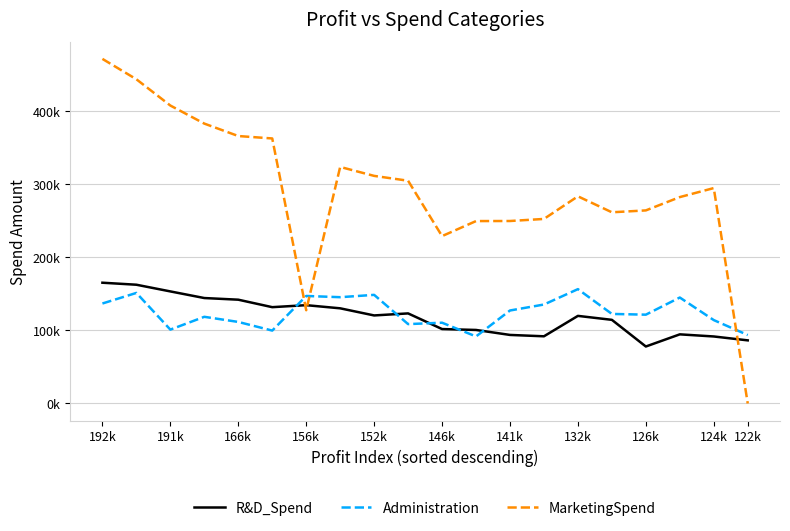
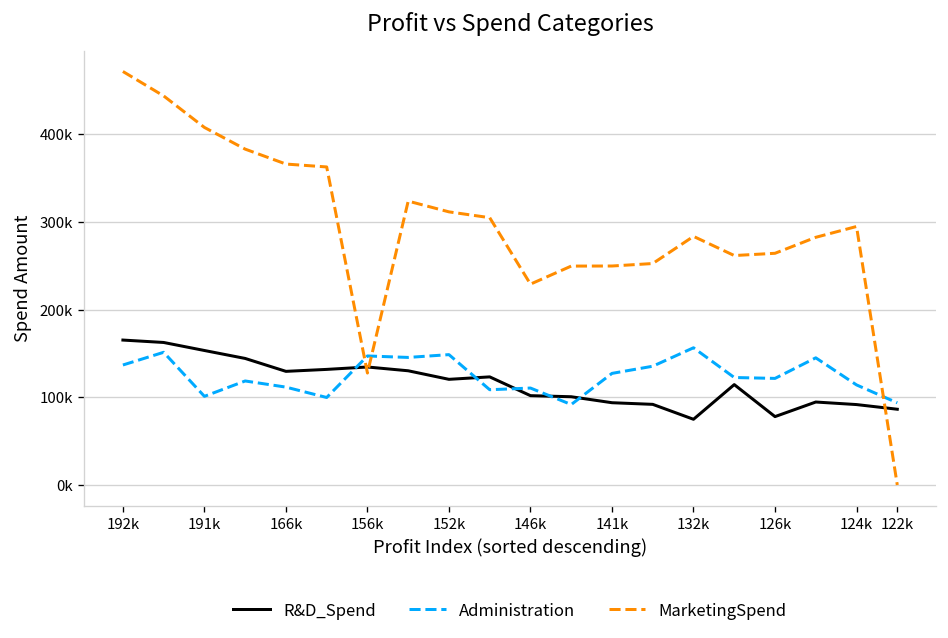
  {
    "R&D_Spend": {
      "192k": 170000,
      "191k": 150000,
-     "166k": 140000,
+     "166k": 130000,
      "156k": 130000,
      "152k": 120000,
      "146k": 100000,
      "141k": 90000,
-     "132k": 120000,
+     "132k": 70000,
      "126k": 80000,
      "124k": 90000,
      "122k": 90000
    },
    "Administration": {
      "192k": 140000,
      "191k": 100000,
      "166k": 110000,
      "156k": 150000,
      "152k": 150000,
      "146k": 110000,
      "141k": 130000,
      "132k": 160000,
      "126k": 120000,
      "124k": 110000,
      "122k": 90000
    },
    "MarketingSpend": {
      "192k": 470000,
      "191k": 410000,
      "166k": 370000,
      "156k": 130000,
      "152k": 310000,
      "146k": 230000,
      "141k": 250000,
      "132k": 280000,
      "126k": 260000,
      "124k": 290000,
      "122k": 0
    }
  }
